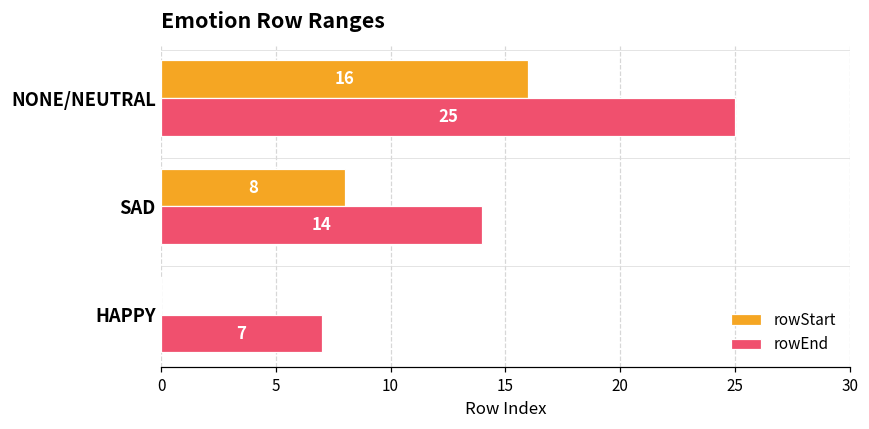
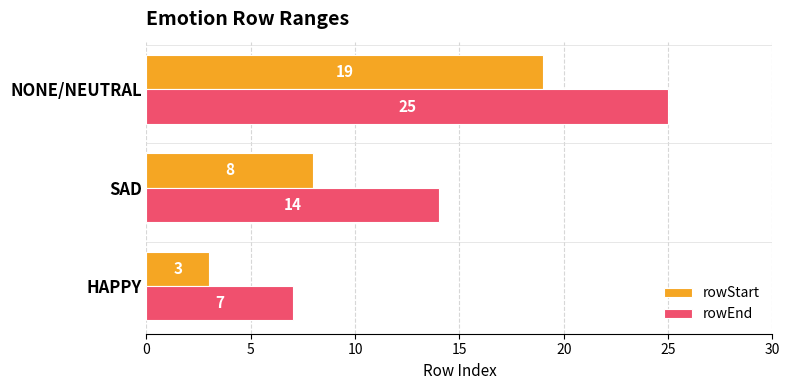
  {
    "rowStart": {
-     "NONE/NEUTRAL": 16,
+     "NONE/NEUTRAL": 19,
      "SAD": 8,
-     "HAPPY": 0
+     "HAPPY": 3
    },
    "rowEnd": {
      "NONE/NEUTRAL": 25,
      "SAD": 14,
      "HAPPY": 7
    }
  }
